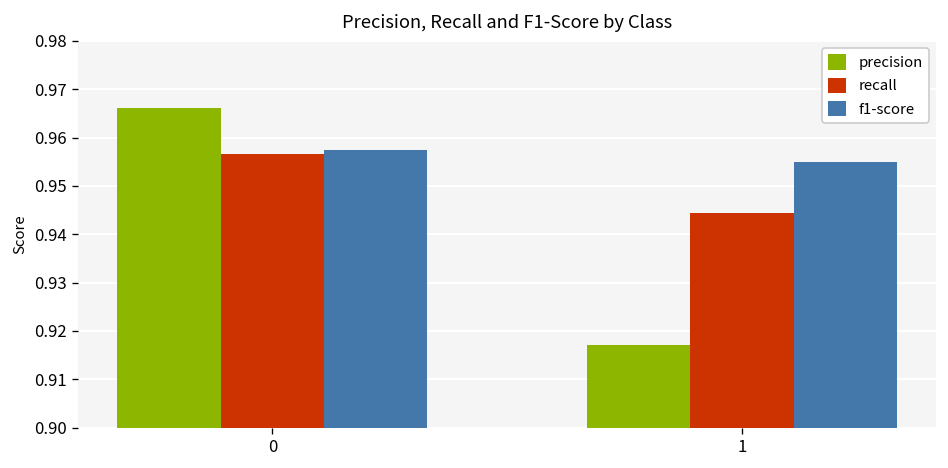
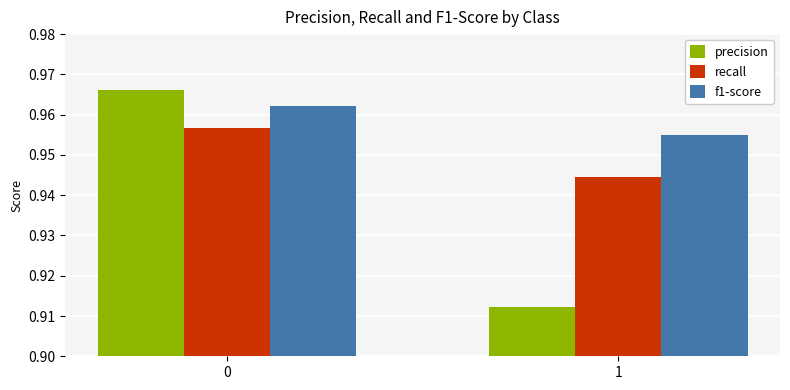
  {
    "precision": {
      "0": 0.966,
-     "1": 0.917
+     "1": 0.912
    },
    "recall": {
      "0": 0.957,
      "1": 0.944
    },
    "f1-score": {
-     "0": 0.957,
+     "0": 0.962,
      "1": 0.955
    }
  }
